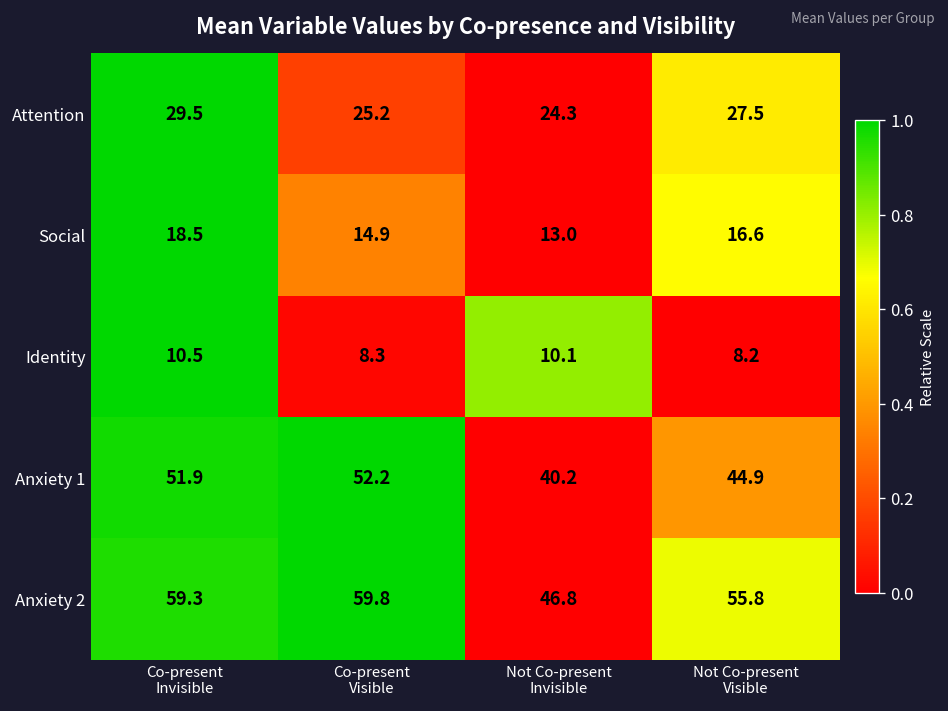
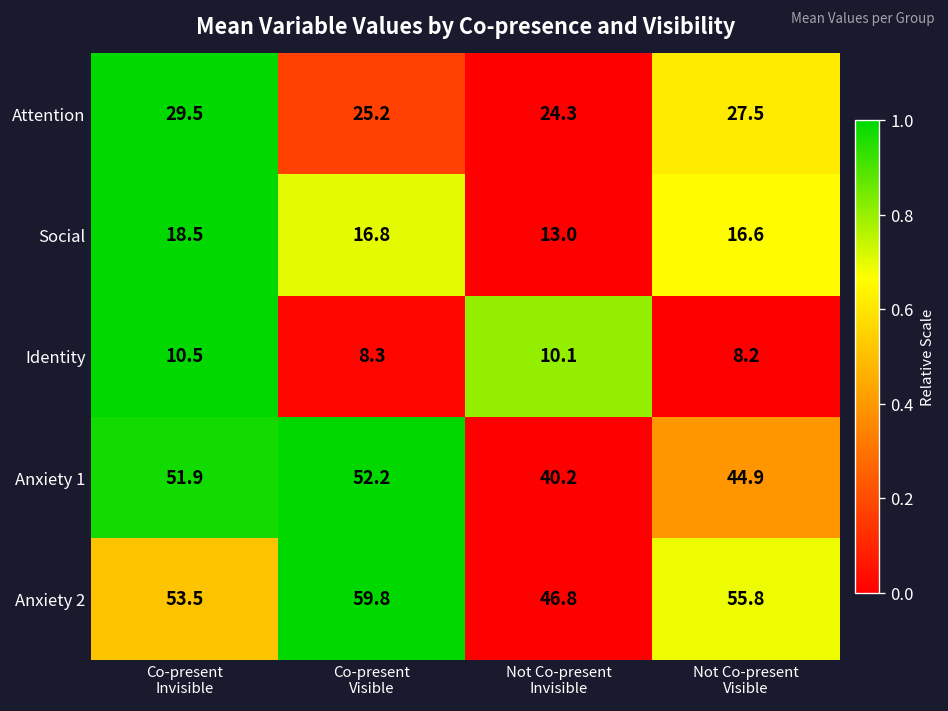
  {
    "Attention": {
      "Co-present Invisible": 29.5,
      "Co-present Visible": 25.2,
      "Not Co-present Invisible": 24.3,
      "Not Co-present Visible": 27.5
    },
    "Social": {
      "Co-present Invisible": 18.5,
-     "Co-present Visible": 14.9,
+     "Co-present Visible": 16.8,
      "Not Co-present Invisible": 13.0,
      "Not Co-present Visible": 16.6
    },
    "Identity": {
      "Co-present Invisible": 10.5,
      "Co-present Visible": 8.3,
      "Not Co-present Invisible": 10.1,
      "Not Co-present Visible": 8.2
    },
    "Anxiety 1": {
      "Co-present Invisible": 51.9,
      "Co-present Visible": 52.2,
      "Not Co-present Invisible": 40.2,
      "Not Co-present Visible": 44.9
    },
    "Anxiety 2": {
-     "Co-present Invisible": 59.3,
+     "Co-present Invisible": 53.5,
      "Co-present Visible": 59.8,
      "Not Co-present Invisible": 46.8,
      "Not Co-present Visible": 55.8
    }
  }
